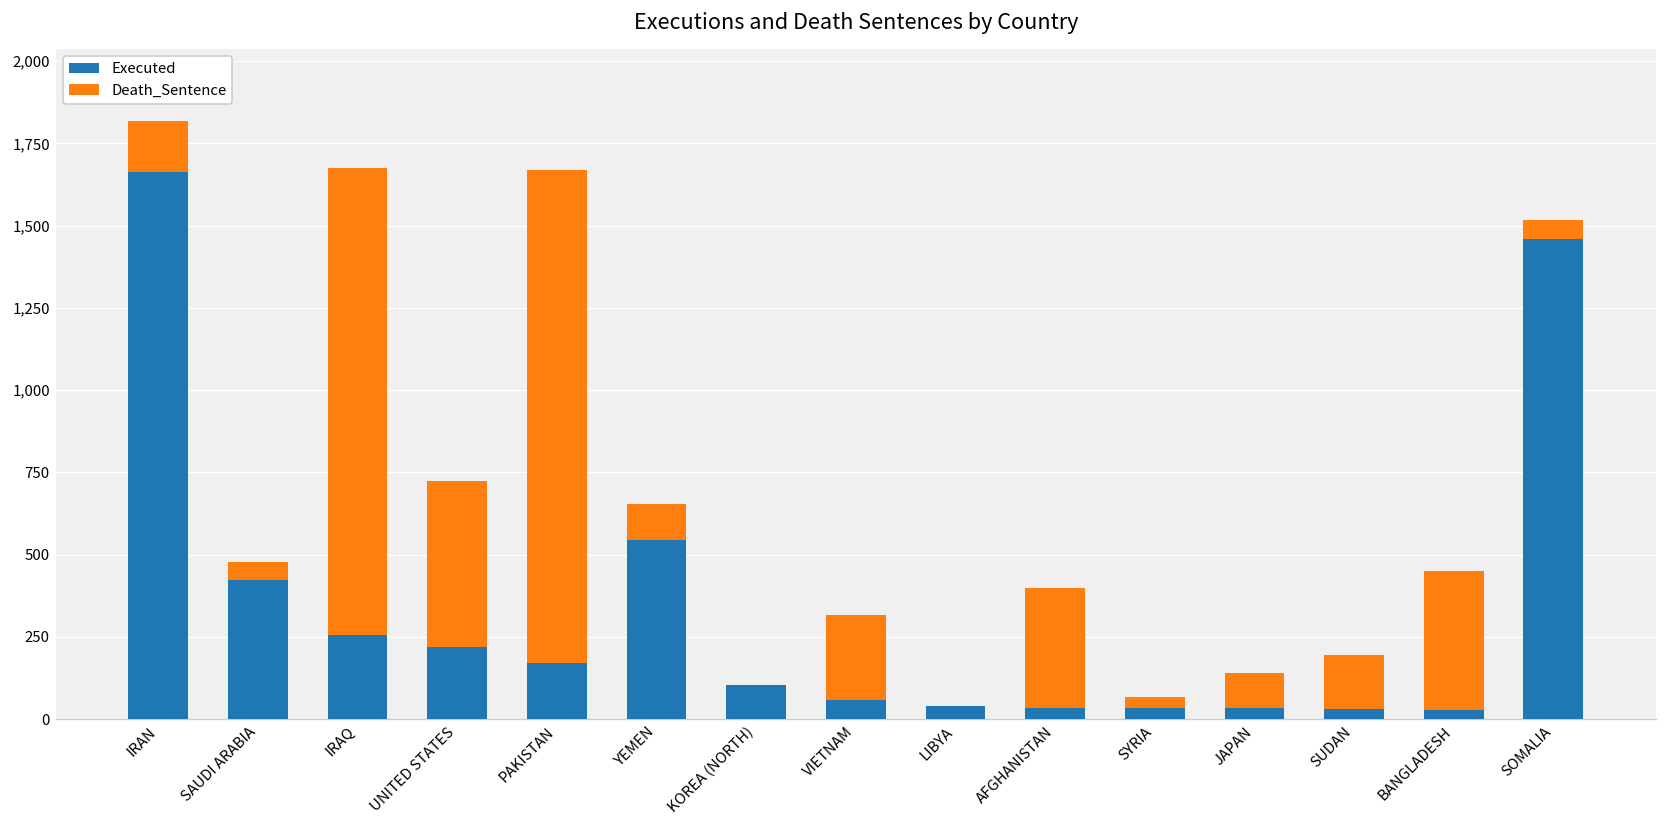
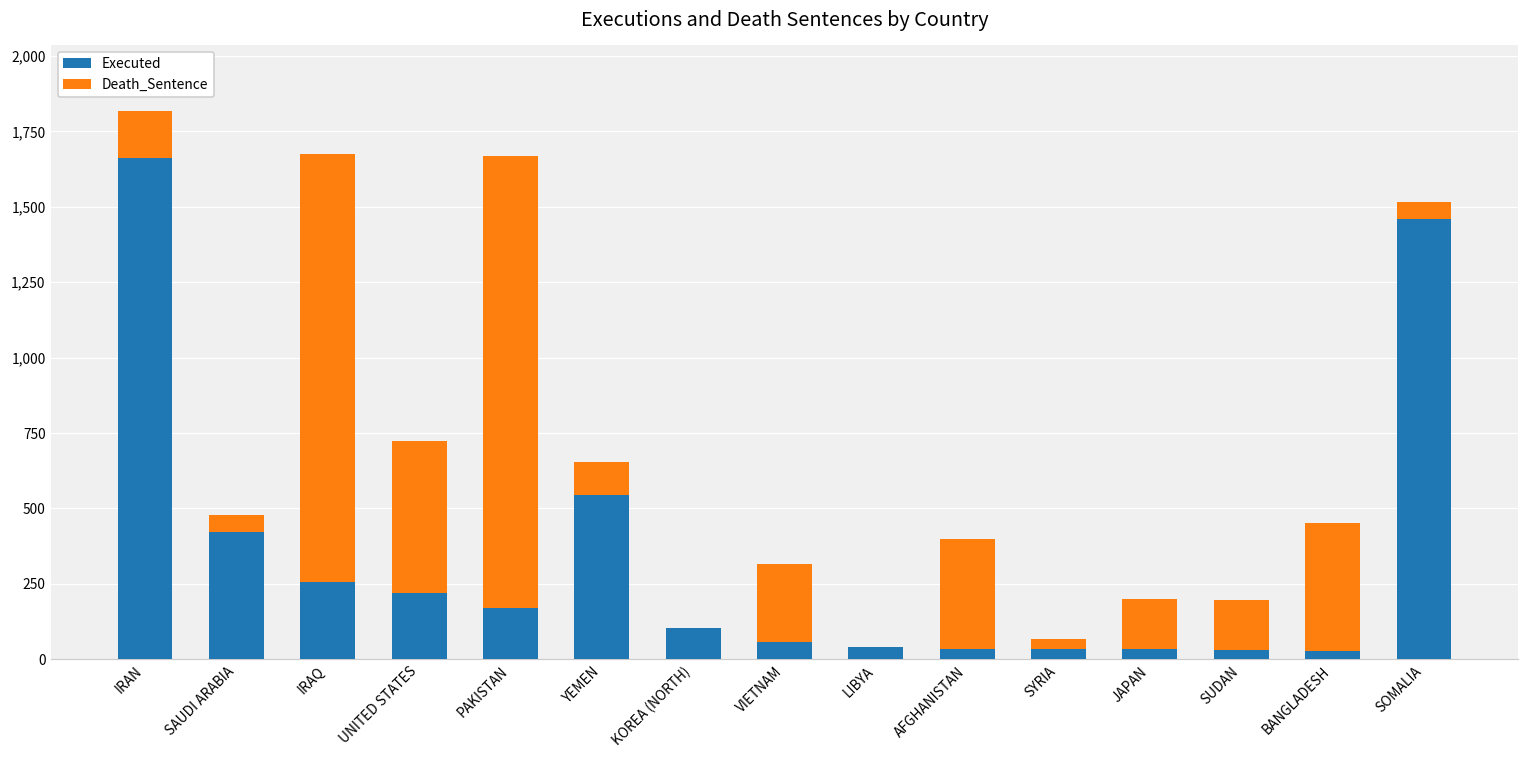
  {
    "Executed": {
      "IRAN": "1,660",
      "SAUDI ARABIA": "420",
      "IRAQ": "260",
      "UNITED STATES": "220",
      "PAKISTAN": "170",
      "YEMEN": "550",
      "KOREA (NORTH)": "110",
      "VIETNAM": "60",
      "LIBYA": "40",
      "AFGHANISTAN": "30",
      "SYRIA": "30",
      "JAPAN": "30",
      "SUDAN": "30",
      "BANGLADESH": "30",
      "SOMALIA": "1,460"
    },
    "Death_Sentence": {
      "IRAN": "160",
      "SAUDI ARABIA": "50",
      "IRAQ": "1,420",
      "UNITED STATES": "500",
      "PAKISTAN": "1,500",
      "YEMEN": "110",
      "KOREA (NORTH)": "0",
      "VIETNAM": "260",
      "LIBYA": "0",
      "AFGHANISTAN": "360",
      "SYRIA": "30",
-     "JAPAN": "110",
+     "JAPAN": "170",
      "SUDAN": "170",
      "BANGLADESH": "420",
      "SOMALIA": "60"
    }
  }
